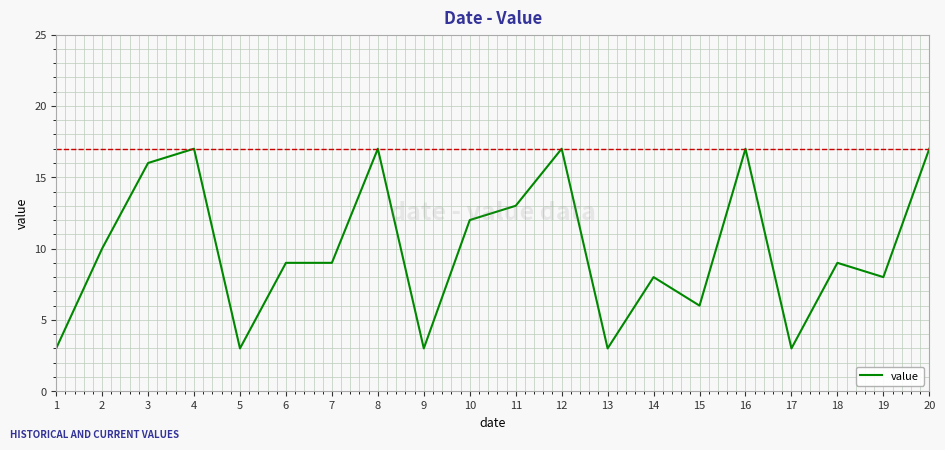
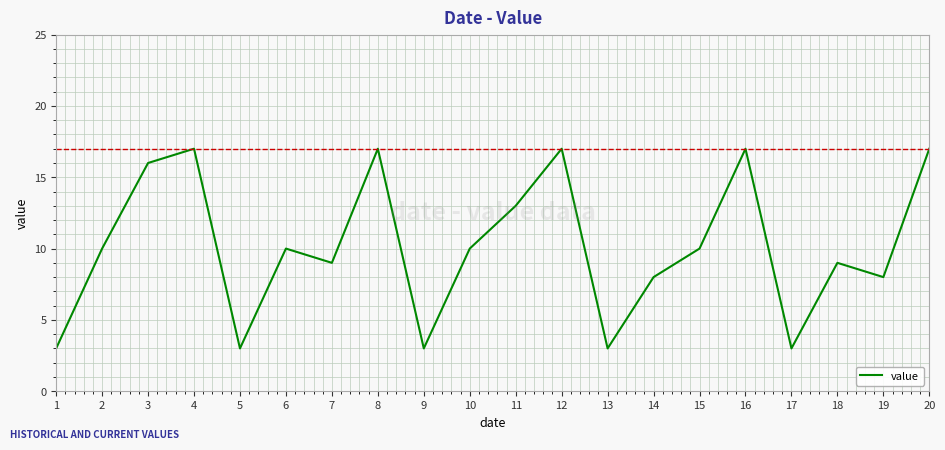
  {
    "1": 3,
    "2": 10,
    "3": 16,
    "4": 17,
    "5": 3,
-   "6": 9,
+   "6": 10,
    "7": 9,
    "8": 17,
    "9": 3,
-   "10": 12,
+   "10": 10,
    "11": 13,
    "12": 17,
    "13": 3,
    "14": 8,
-   "15": 6,
+   "15": 10,
    "16": 17,
    "17": 3,
    "18": 9,
    "19": 8,
    "20": 17
  }
